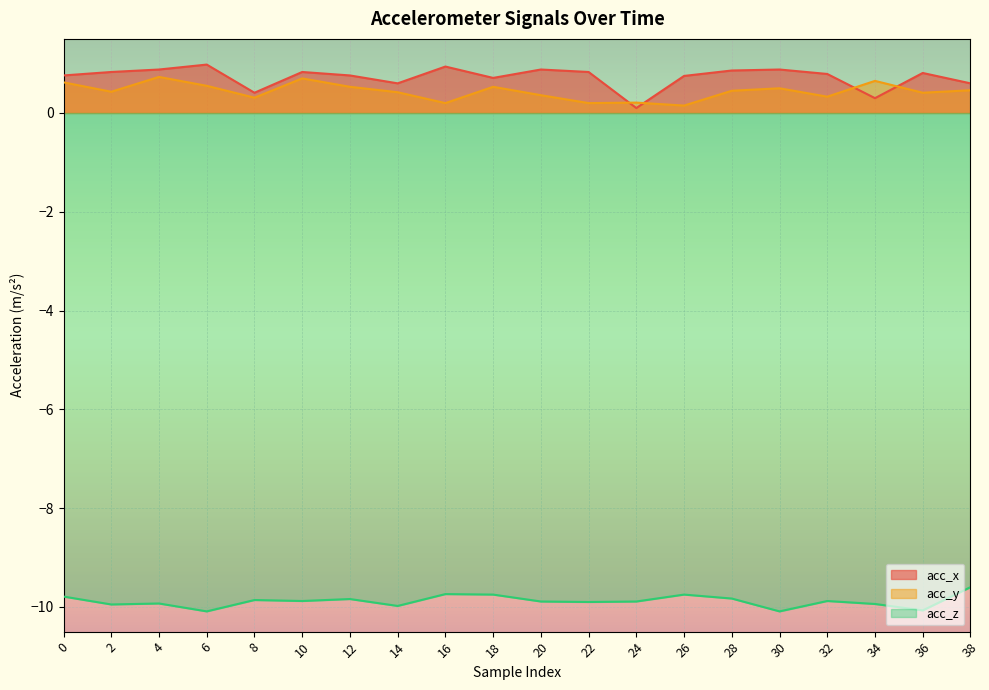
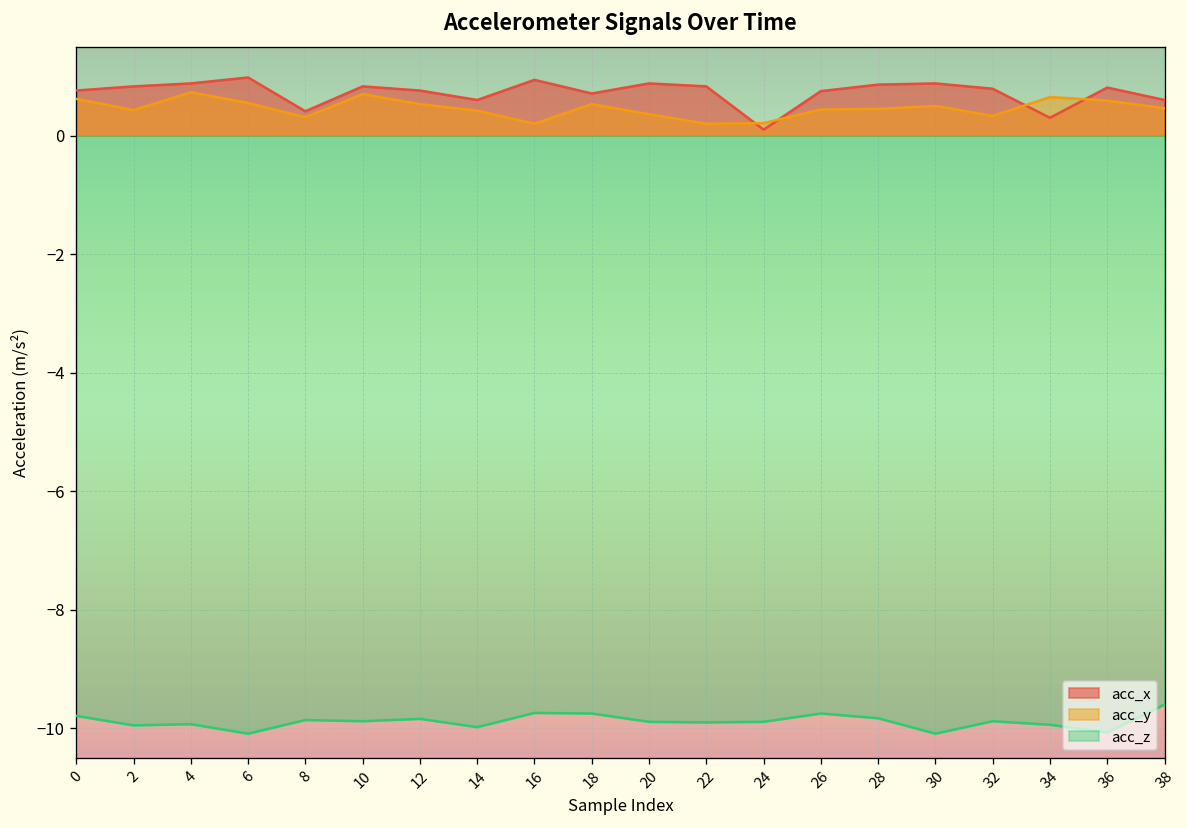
  {
    "acc_x": {
      "0": 0.8,
      "2": 0.8,
      "4": 0.9,
      "6": 1.0,
      "8": 0.4,
      "10": 0.8,
      "12": 0.8,
      "14": 0.6,
      "16": 0.9,
      "18": 0.7,
      "20": 0.9,
      "22": 0.8,
      "24": 0.1,
      "26": 0.8,
      "28": 0.9,
      "30": 0.9,
      "32": 0.8,
      "34": 0.3,
      "36": 0.8,
      "38": 0.6
    },
    "acc_y": {
      "0": 0.6,
      "2": 0.4,
      "4": 0.7,
      "6": 0.6,
      "8": 0.3,
      "10": 0.7,
      "12": 0.5,
      "14": 0.4,
      "16": 0.2,
      "18": 0.5,
      "20": 0.4,
      "22": 0.2,
      "24": 0.2,
-     "26": 0.2,
+     "26": 0.4,
      "28": 0.5,
      "30": 0.5,
      "32": 0.3,
      "34": 0.7,
-     "36": 0.4,
+     "36": 0.6,
      "38": 0.5
    }
  }
